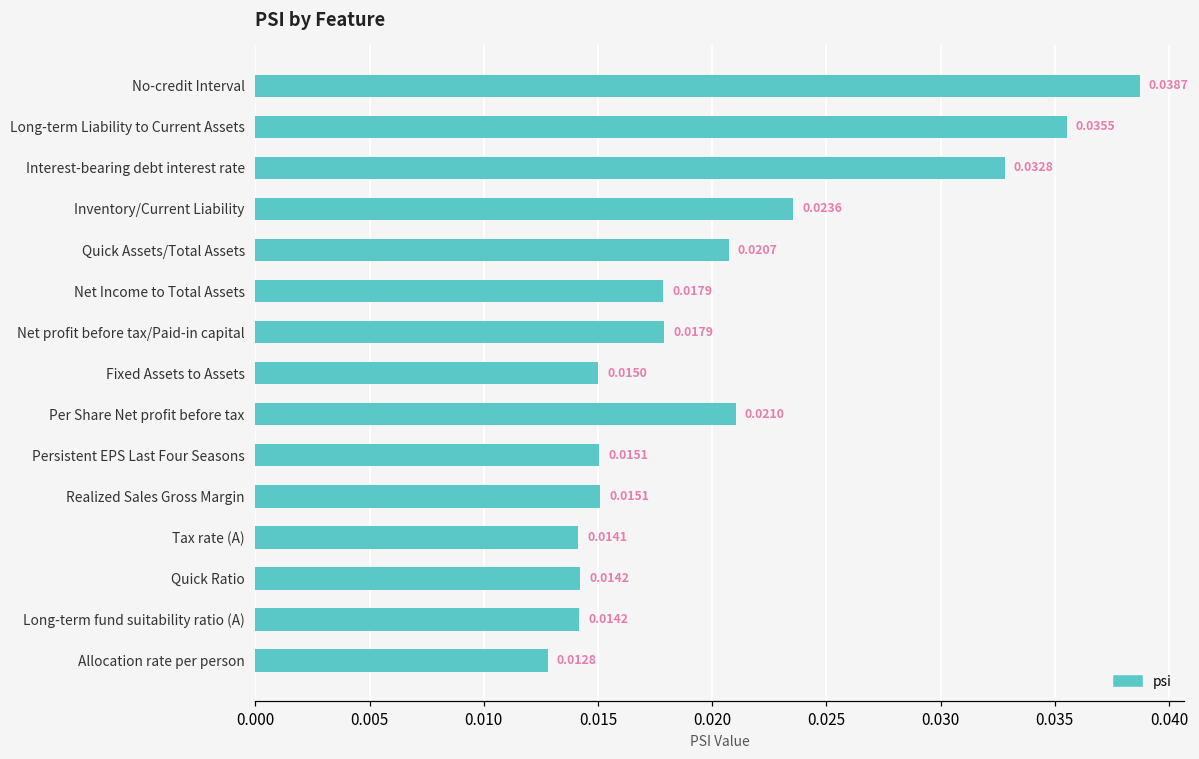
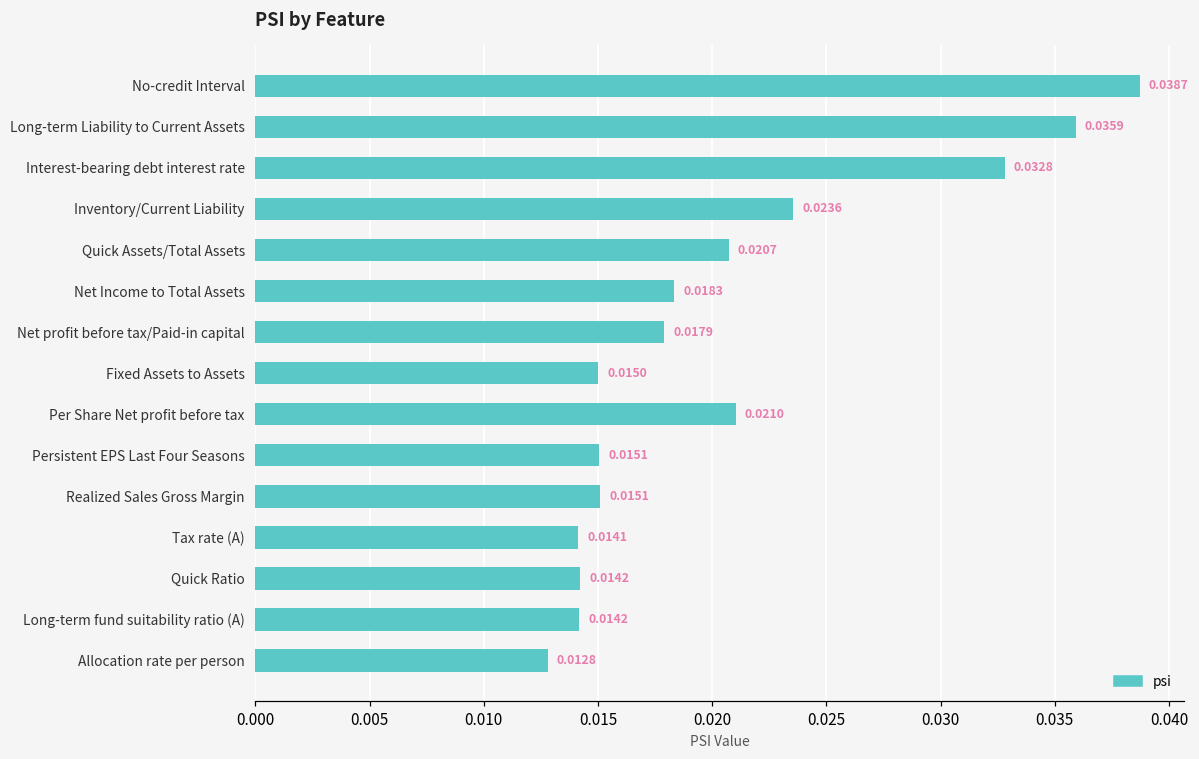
  {
    "No-credit Interval": 0.0387,
-   "Long-term Liability to Current Assets": 0.0355,
+   "Long-term Liability to Current Assets": 0.0359,
    "Interest-bearing debt interest rate": 0.0328,
    "Inventory/Current Liability": 0.0236,
    "Quick Assets/Total Assets": 0.0207,
-   "Net Income to Total Assets": 0.0179,
+   "Net Income to Total Assets": 0.0183,
    "Net profit before tax/Paid-in capital": 0.0179,
    "Fixed Assets to Assets": 0.0150,
    "Per Share Net profit before tax": 0.0210,
    "Persistent EPS Last Four Seasons": 0.0151,
    "Realized Sales Gross Margin": 0.0151,
    "Tax rate (A)": 0.0141,
    "Quick Ratio": 0.0142,
    "Long-term fund suitability ratio (A)": 0.0142,
    "Allocation rate per person": 0.0128
  }
